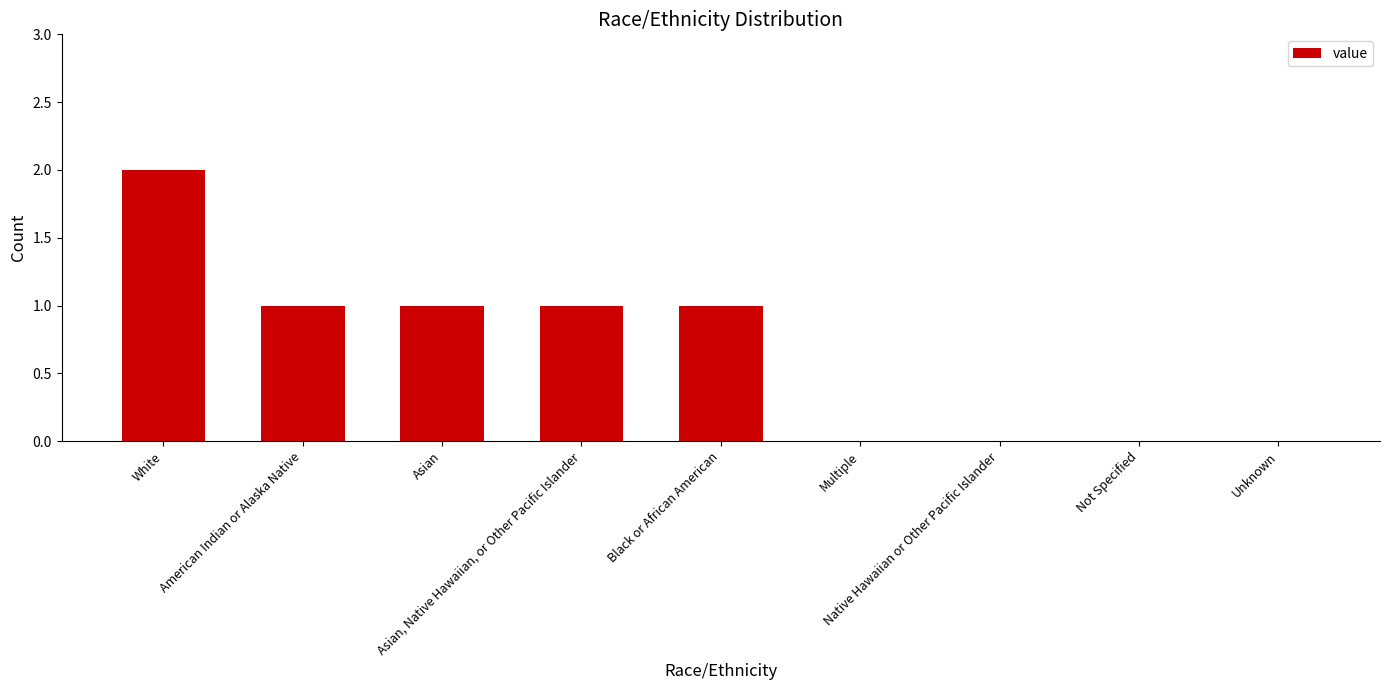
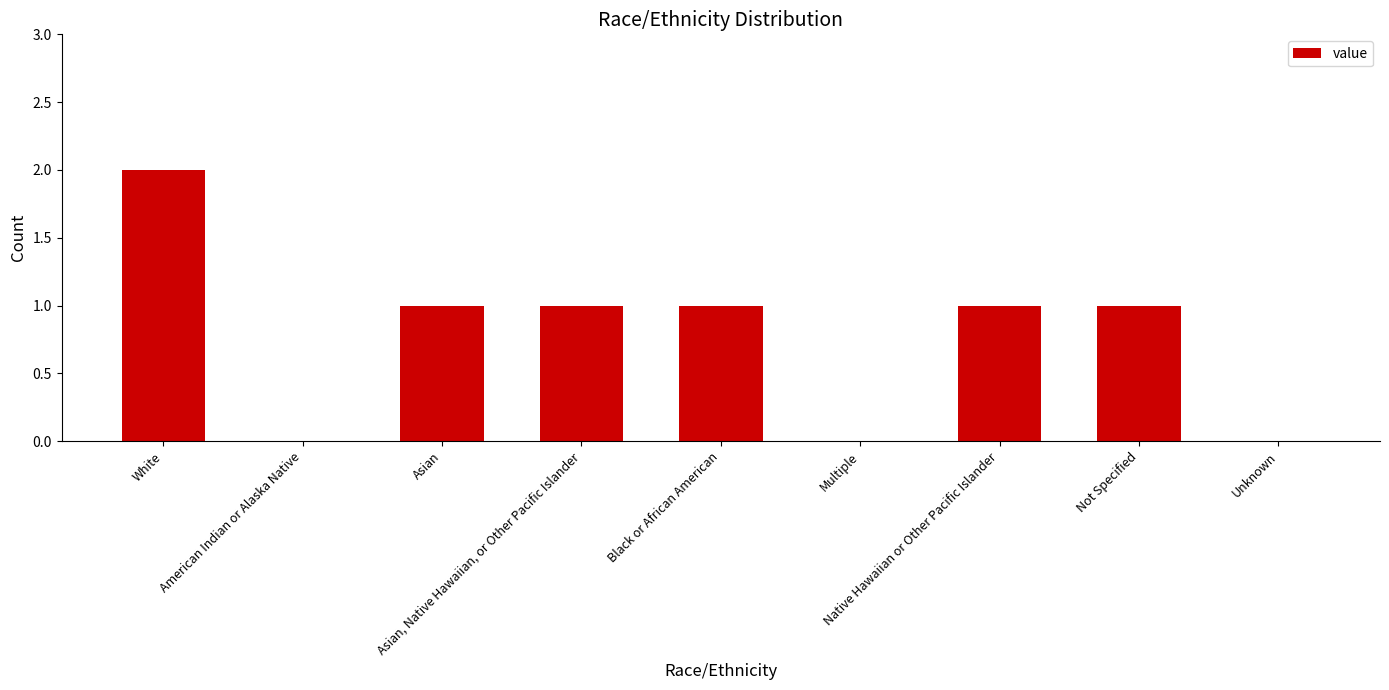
  {
    "White": 2,
-   "American Indian or Alaska Native": 1,
+   "American Indian or Alaska Native": 0,
    "Asian": 1,
    "Asian, Native Hawaiian, or Other Pacific Islander": 1,
    "Black or African American": 1,
    "Multiple": 0,
-   "Native Hawaiian or Other Pacific Islander": 0,
-   "Not Specified": 0,
+   "Native Hawaiian or Other Pacific Islander": 1,
+   "Not Specified": 1,
    "Unknown": 0
  }
